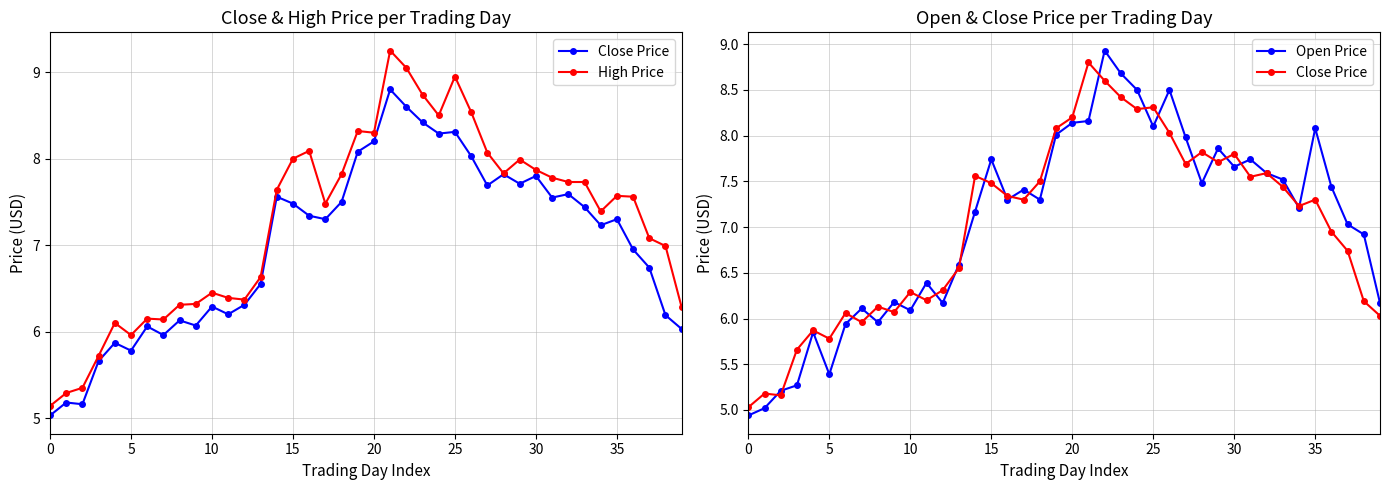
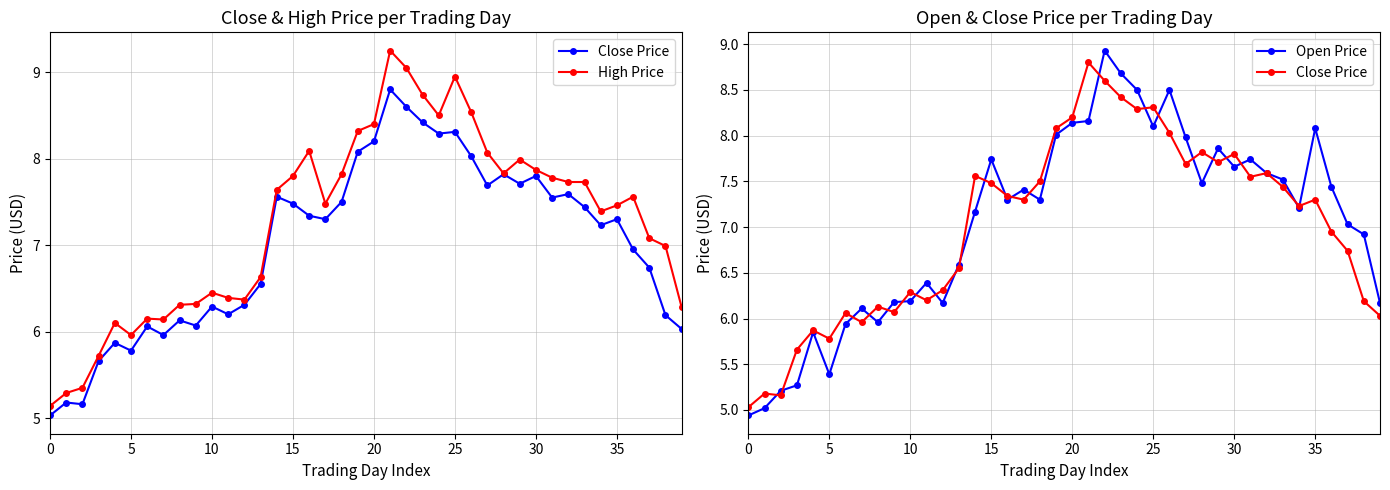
  {
    "Close & High Price per Trading Day": {
      "High Price": {
        "0": 5.1,
        "5": 6.0,
        "10": 6.5,
-       "15": 8.0,
-       "20": 8.3,
+       "15": 7.8,
+       "20": 8.4,
        "25": 9.0,
        "30": 7.9,
-       "35": 7.6
+       "35": 7.5
      }
    },
    "Open & Close Price per Trading Day": {
      "Open Price": {
        "0": 4.9,
        "5": 5.4,
-       "10": 6.1,
+       "10": 6.2,
        "15": 7.7,
        "20": 8.1,
        "25": 8.1,
        "30": 7.7,
        "35": 8.1
      },
      "Close Price": {
        "0": 5.0,
        "5": 5.8,
        "10": 6.3,
        "15": 7.5,
        "20": 8.2,
        "25": 8.3,
        "30": 7.8,
        "35": 7.3
      }
    }
  }
